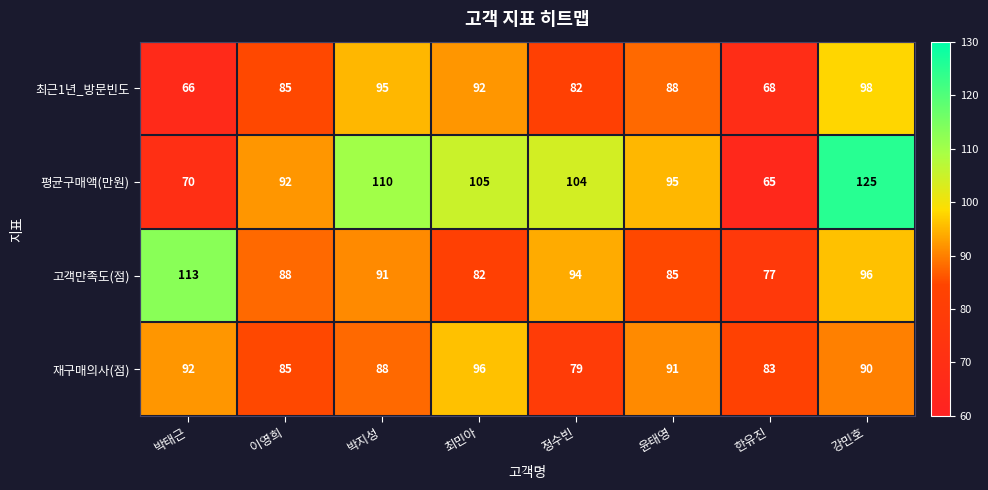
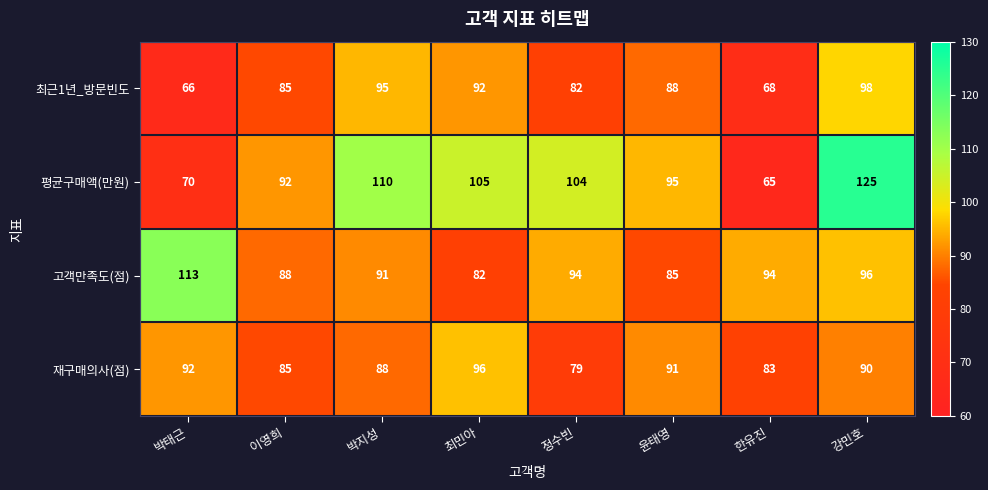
  {
    "최근1년_방문빈도": {
      "박태근": 66,
      "이영희": 85,
      "박지성": 95,
      "최민아": 92,
      "정수빈": 82,
      "윤태영": 88,
      "한유진": 68,
      "강민호": 98
    },
    "평균구매액(만원)": {
      "박태근": 70,
      "이영희": 92,
      "박지성": 110,
      "최민아": 105,
      "정수빈": 104,
      "윤태영": 95,
      "한유진": 65,
      "강민호": 125
    },
    "고객만족도(점)": {
      "박태근": 113,
      "이영희": 88,
      "박지성": 91,
      "최민아": 82,
      "정수빈": 94,
      "윤태영": 85,
-     "한유진": 77,
+     "한유진": 94,
      "강민호": 96
    },
    "재구매의사(점)": {
      "박태근": 92,
      "이영희": 85,
      "박지성": 88,
      "최민아": 96,
      "정수빈": 79,
      "윤태영": 91,
      "한유진": 83,
      "강민호": 90
    }
  }
